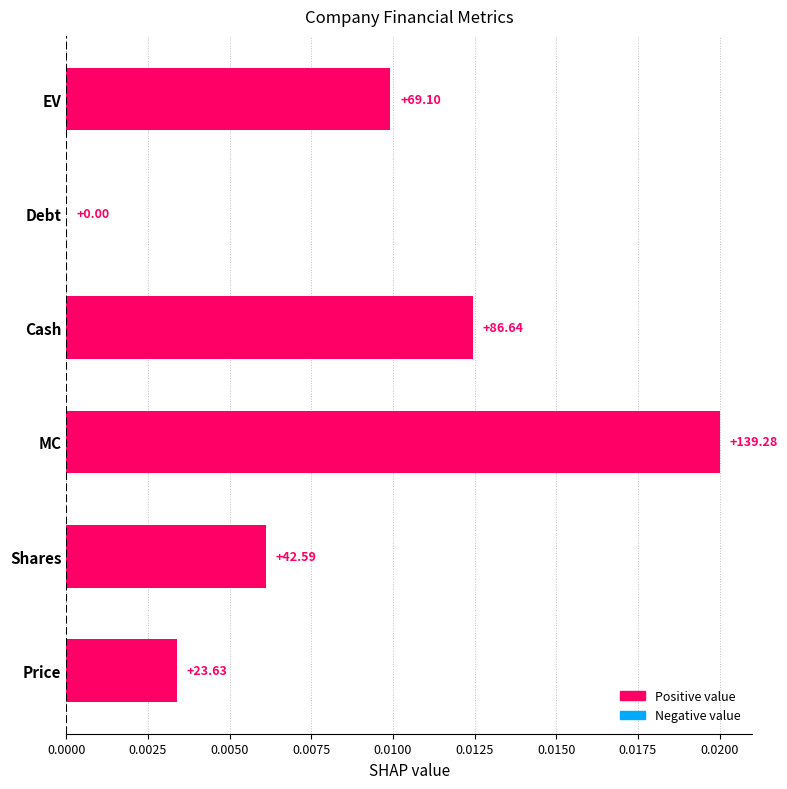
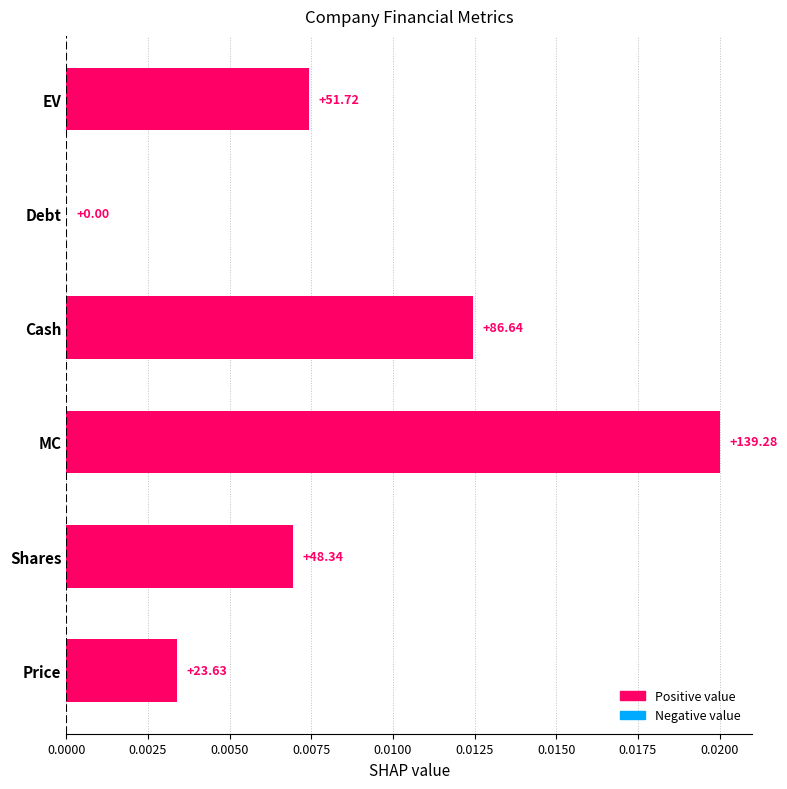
  {
-   "EV": "+69.10",
+   "EV": "+51.72",
    "Debt": "+0.00",
-   "Shares": "+42.59"
+   "Shares": "+48.34"
  }
